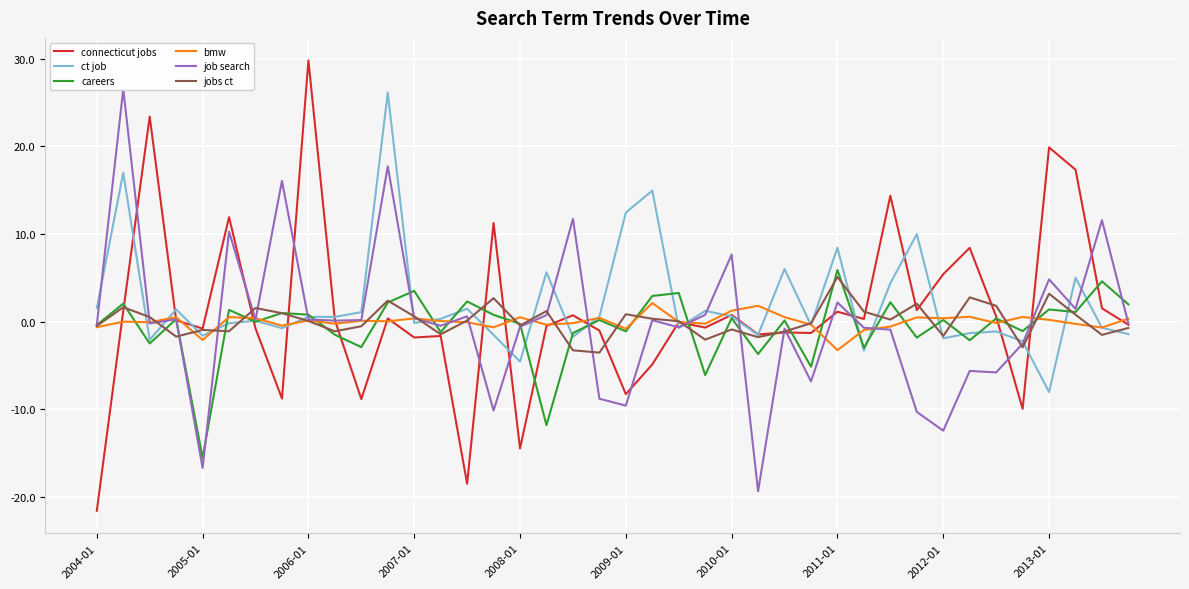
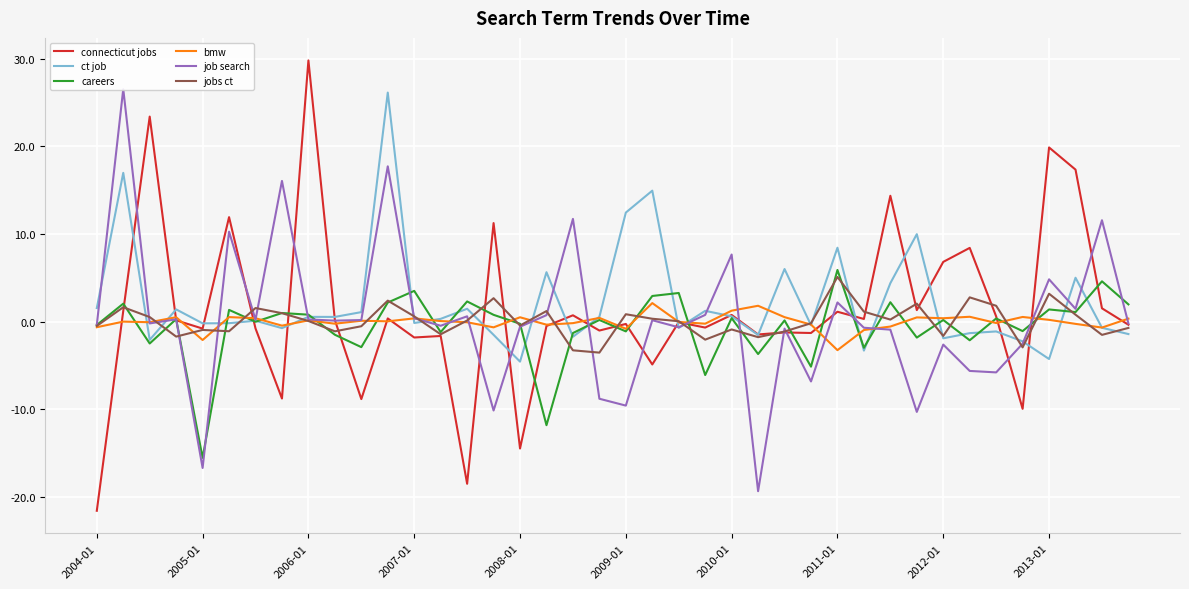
  {
    "connecticut jobs": {
      "2004-01": -22,
      "2006-01": 30,
      "2007-01": -2,
      "2008-01": -14,
-     "2009-01": -8,
+     "2009-01": 0,
      "2011-01": 1,
-     "2012-01": 5,
+     "2012-01": 7,
      "2013-01": 20
    },
    "ct job": {
      "2004-01": 2,
-     "2005-01": -2,
+     "2005-01": 0,
      "2007-01": 0,
      "2008-01": -5,
      "2009-01": 12,
      "2011-01": 8,
-     "2013-01": -8
+     "2013-01": -4
    },
    "careers": {
      "2005-01": -16,
      "2007-01": 4,
      "2009-01": -1,
      "2011-01": 6,
      "2013-01": 1
    },
    "bmw": {
      "2005-01": -2,
      "2008-01": 0,
      "2009-01": -1,
      "2010-01": 1,
      "2011-01": -3,
      "2013-01": 0
    },
    "job search": {
      "2005-01": -17,
      "2009-01": -10,
      "2010-01": 8,
      "2011-01": 2,
-     "2012-01": -12,
+     "2012-01": -3,
      "2013-01": 5
    },
    "jobs ct": {
      "2009-01": 1,
      "2010-01": -1,
      "2011-01": 5,
      "2013-01": 3
    }
  }
